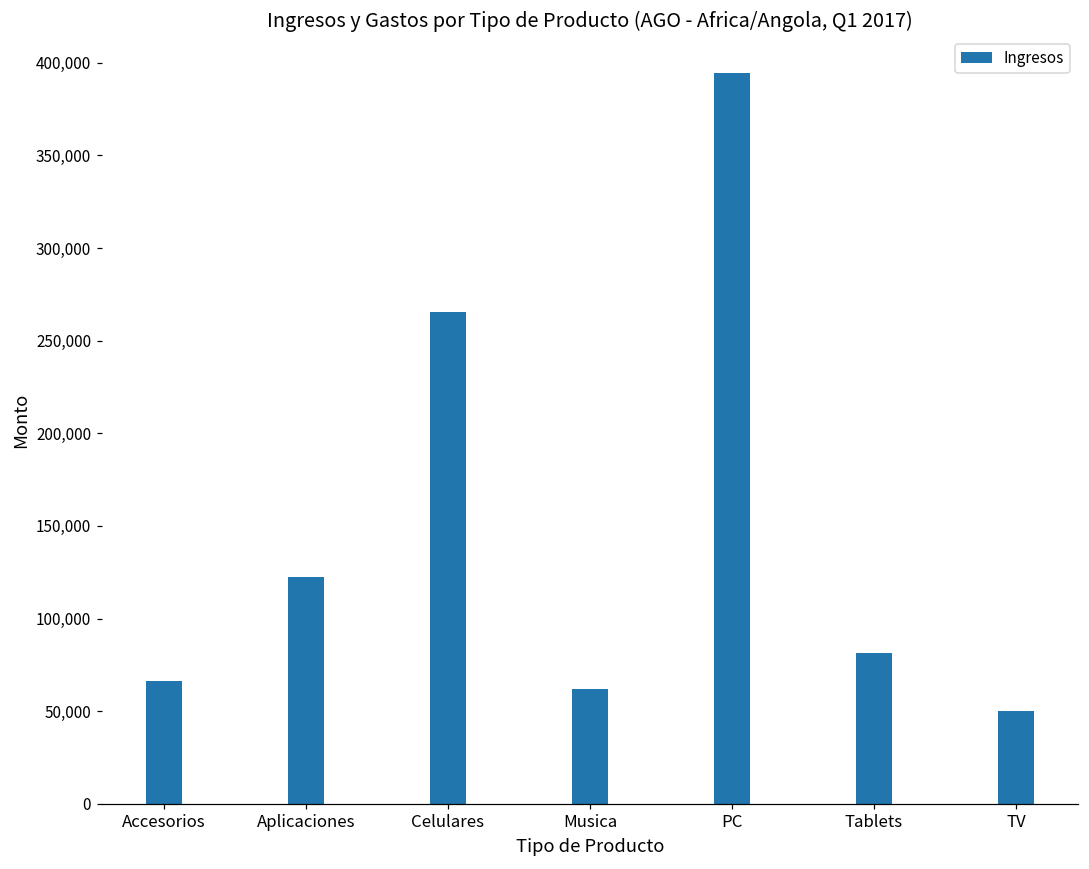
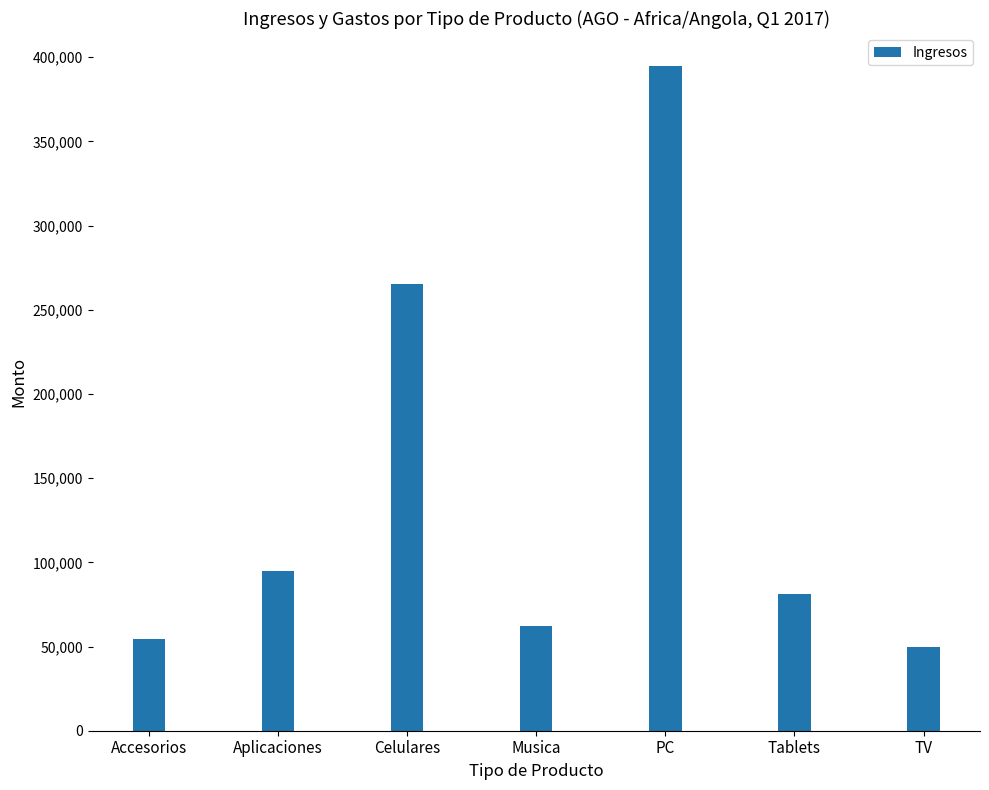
  {
-   "Accesorios": "66,000",
-   "Aplicaciones": "122,000",
+   "Accesorios": "55,000",
+   "Aplicaciones": "95,000",
    "Celulares": "265,000",
    "Musica": "62,000",
    "PC": "395,000",
    "Tablets": "81,000",
    "TV": "50,000"
  }
